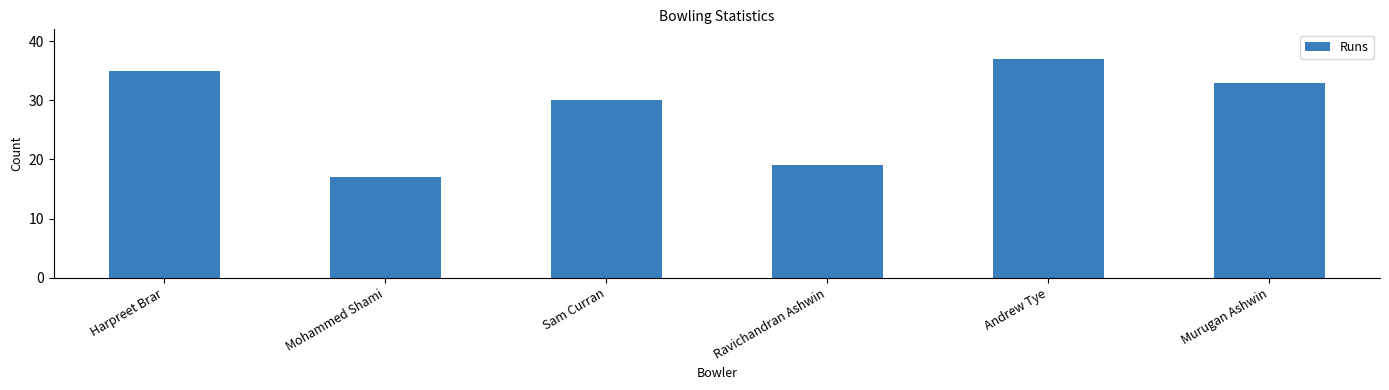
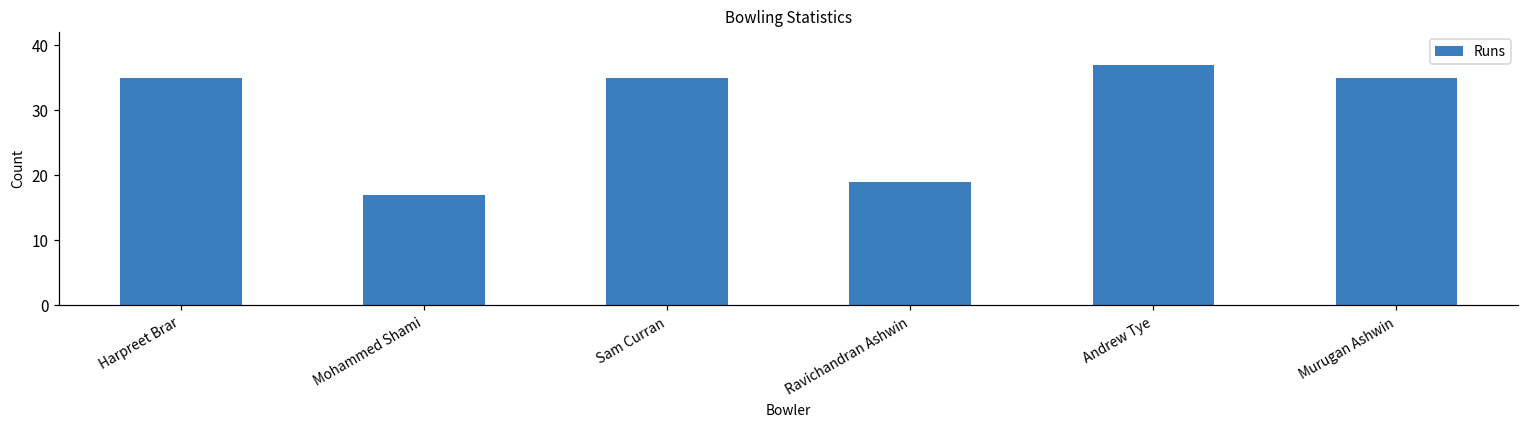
  {
    "Harpreet Brar": 35,
    "Mohammed Shami": 17,
-   "Sam Curran": 30,
+   "Sam Curran": 35,
    "Ravichandran Ashwin": 19,
    "Andrew Tye": 37,
-   "Murugan Ashwin": 33
+   "Murugan Ashwin": 35
  }
